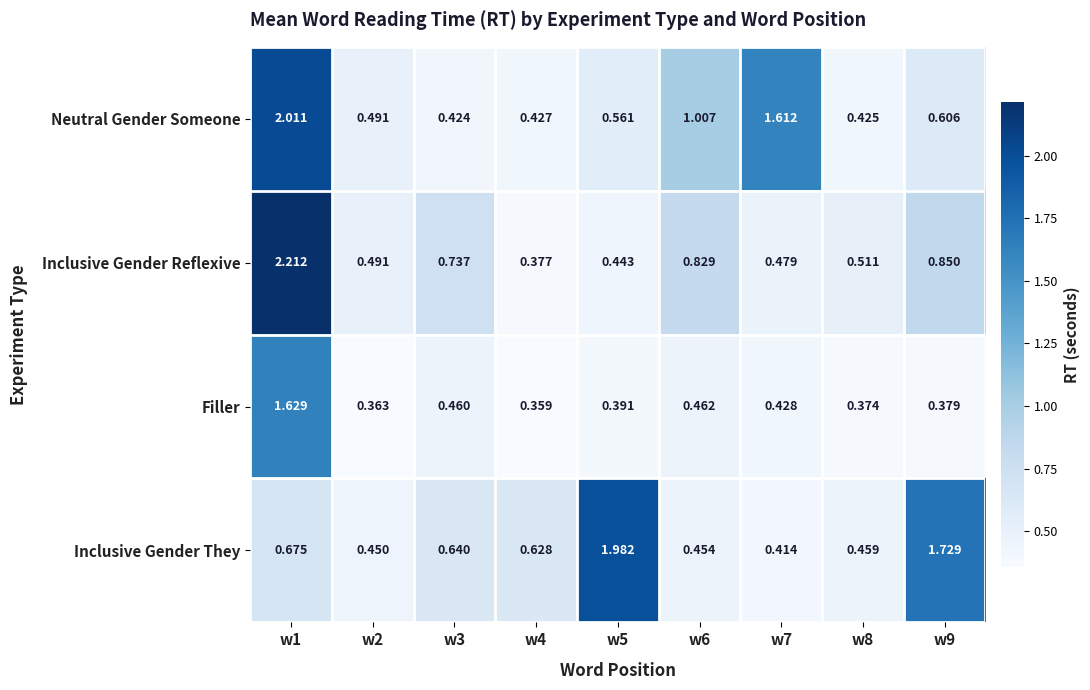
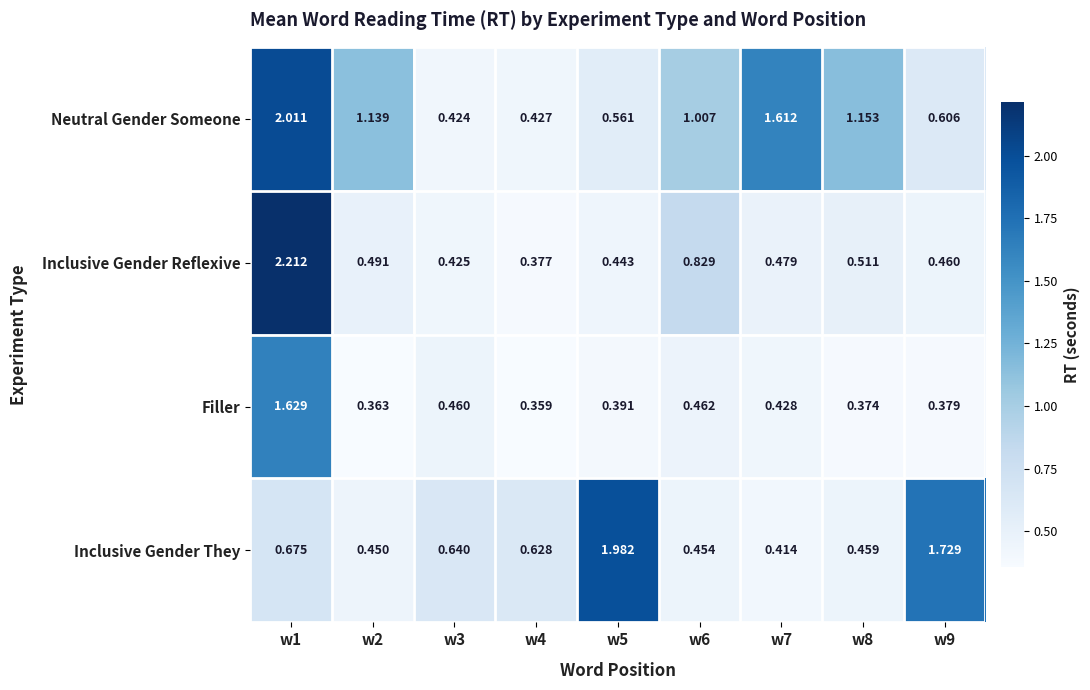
  {
    "Neutral Gender Someone": {
      "w1": 2.011,
-     "w2": 0.491,
+     "w2": 1.139,
      "w3": 0.424,
      "w4": 0.427,
      "w5": 0.561,
      "w6": 1.007,
      "w7": 1.612,
-     "w8": 0.425,
+     "w8": 1.153,
      "w9": 0.606
    },
    "Inclusive Gender Reflexive": {
      "w1": 2.212,
      "w2": 0.491,
-     "w3": 0.737,
+     "w3": 0.425,
      "w4": 0.377,
      "w5": 0.443,
      "w6": 0.829,
      "w7": 0.479,
      "w8": 0.511,
-     "w9": 0.850
+     "w9": 0.460
    },
    "Filler": {
      "w1": 1.629,
      "w2": 0.363,
      "w3": 0.460,
      "w4": 0.359,
      "w5": 0.391,
      "w6": 0.462,
      "w7": 0.428,
      "w8": 0.374,
      "w9": 0.379
    },
    "Inclusive Gender They": {
      "w1": 0.675,
      "w2": 0.450,
      "w3": 0.640,
      "w4": 0.628,
      "w5": 1.982,
      "w6": 0.454,
      "w7": 0.414,
      "w8": 0.459,
      "w9": 1.729
    }
  }
